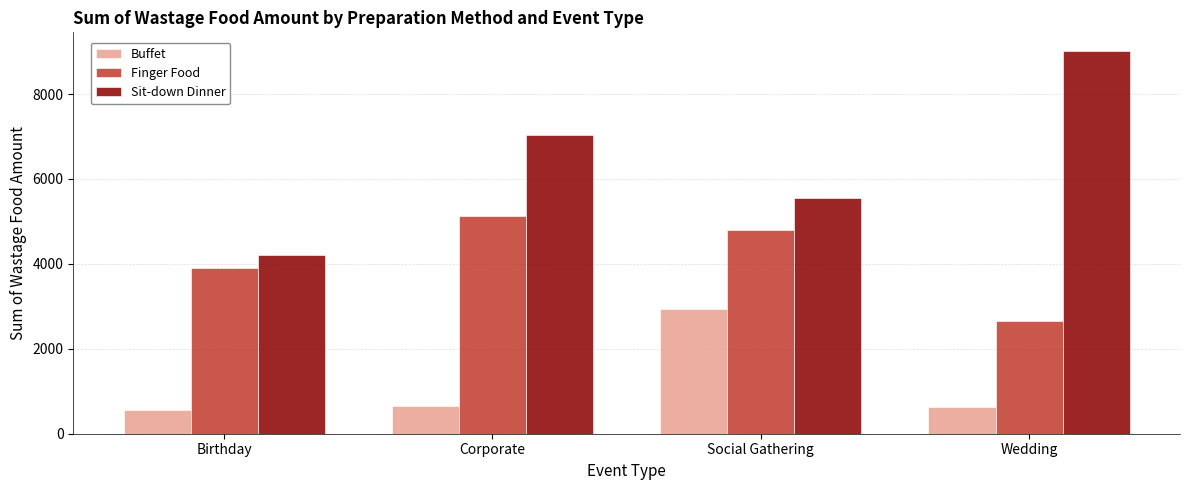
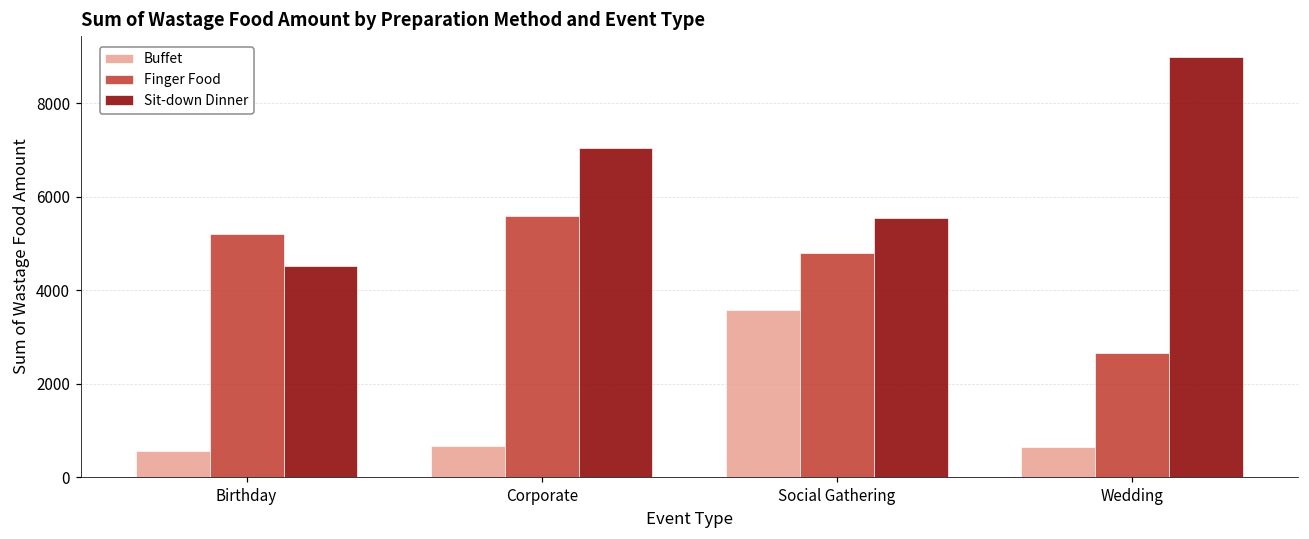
  {
    "Buffet": {
      "Birthday": 600,
      "Corporate": 700,
-     "Social Gathering": 2900,
+     "Social Gathering": 3600,
      "Wedding": 600
    },
    "Finger Food": {
-     "Birthday": 3900,
-     "Corporate": 5100,
+     "Birthday": 5200,
+     "Corporate": 5600,
      "Social Gathering": 4800,
      "Wedding": 2700
    },
    "Sit-down Dinner": {
-     "Birthday": 4200,
+     "Birthday": 4500,
      "Corporate": 7000,
      "Social Gathering": 5600,
      "Wedding": 9000
    }
  }
